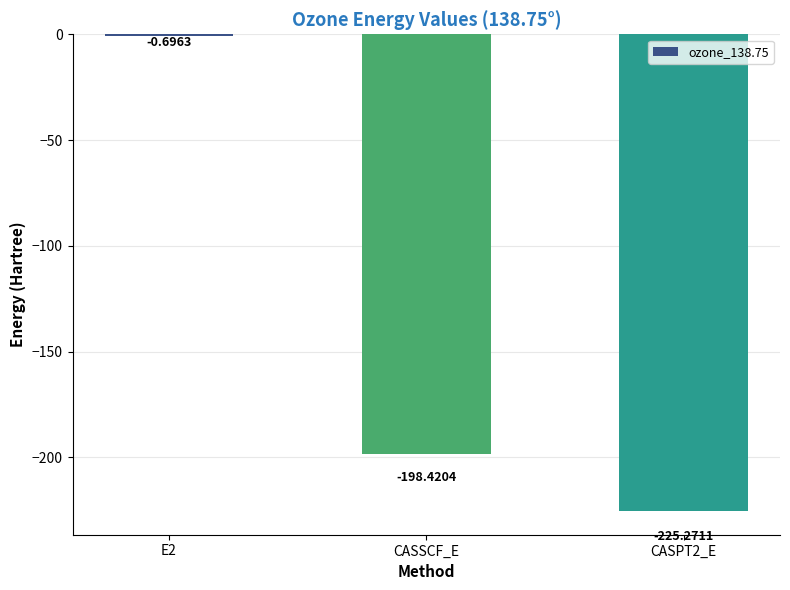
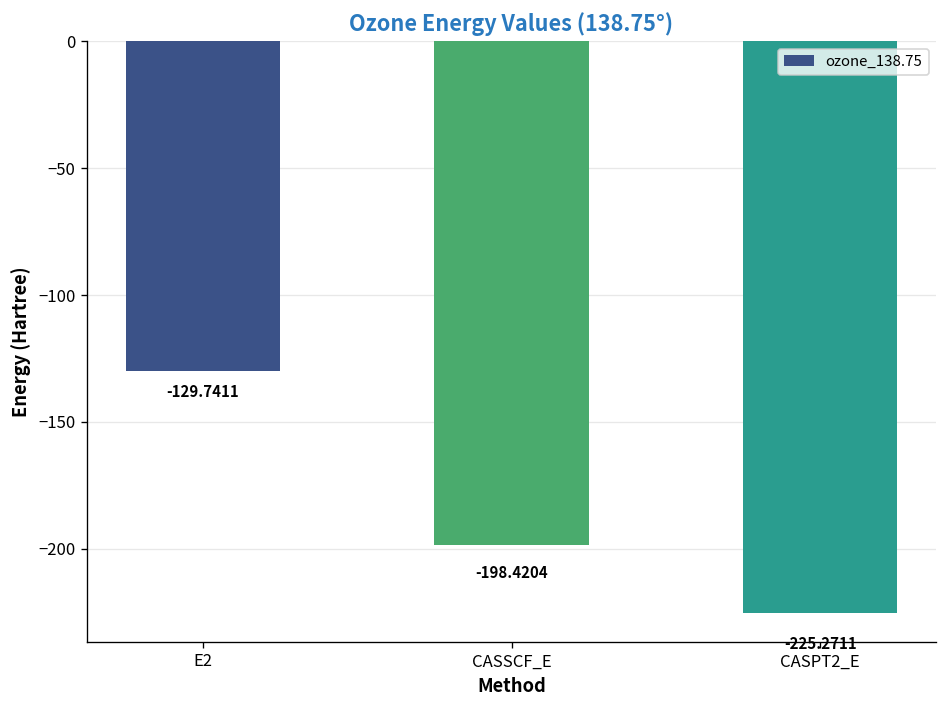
  {
-   "E2": -0.6963,
+   "E2": -129.7411,
    "CASSCF_E": -198.4204,
    "CASPT2_E": -225.2711
  }
